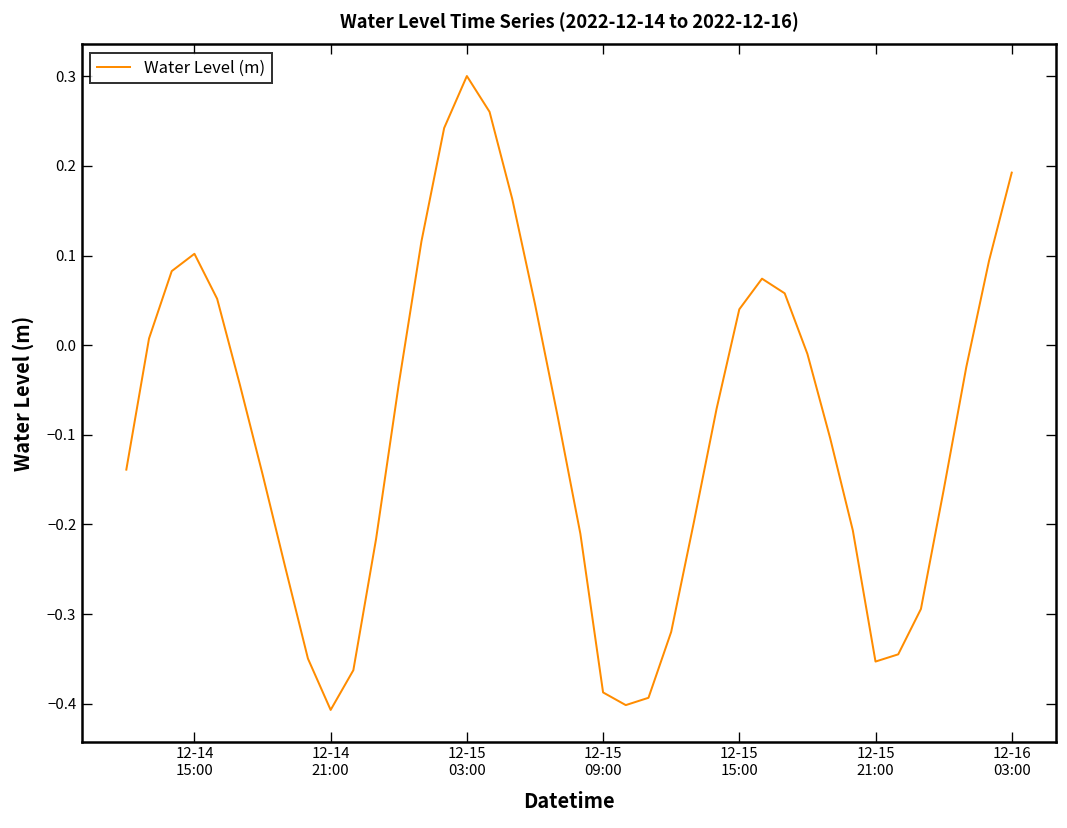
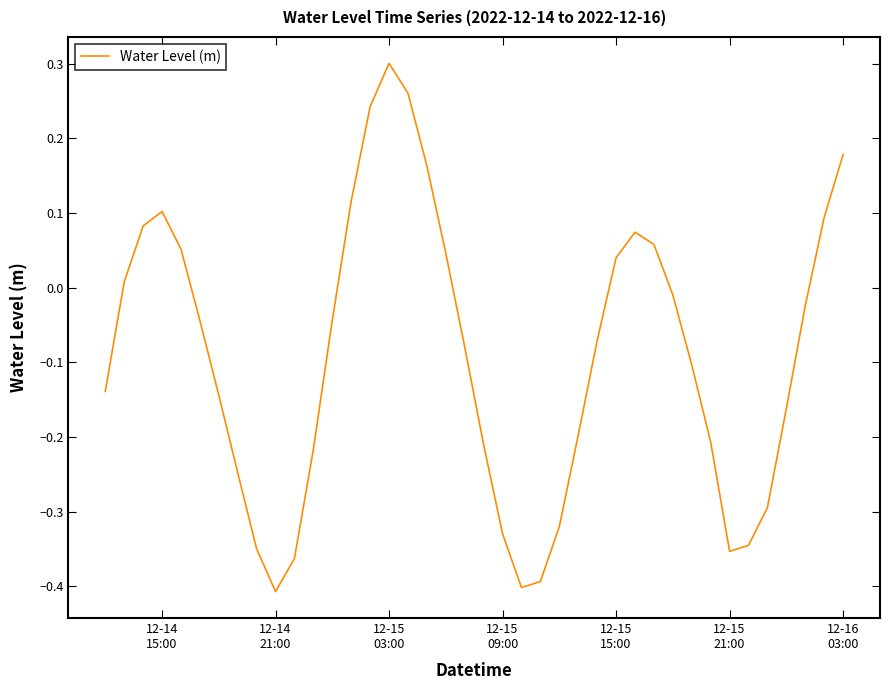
  {
    "12-14 15:00": 0.10,
    "12-14 21:00": -0.41,
    "12-15 03:00": 0.30,
-   "12-15 09:00": -0.39,
+   "12-15 09:00": -0.33,
    "12-15 15:00": 0.04,
    "12-15 21:00": -0.35,
-   "12-16 03:00": 0.19
+   "12-16 03:00": 0.18
  }
